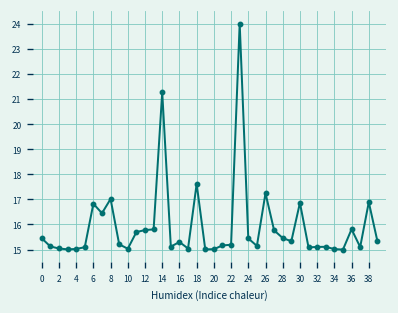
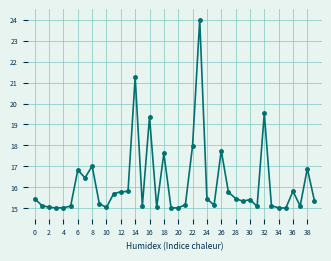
  {
    "0": 15.4,
    "2": 15.0,
    "4": 15.0,
    "6": 16.8,
    "8": 17.0,
    "10": 15.0,
    "12": 15.8,
    "14": 21.3,
-   "16": 15.3,
+   "16": 19.4,
    "18": 17.6,
    "20": 15.0,
-   "22": 15.2,
+   "22": 18.0,
    "24": 15.4,
-   "26": 17.2,
+   "26": 17.8,
    "28": 15.5,
-   "30": 16.9,
-   "32": 15.1,
+   "30": 15.4,
+   "32": 19.5,
    "34": 15.0,
    "36": 15.8,
    "38": 16.9
  }
